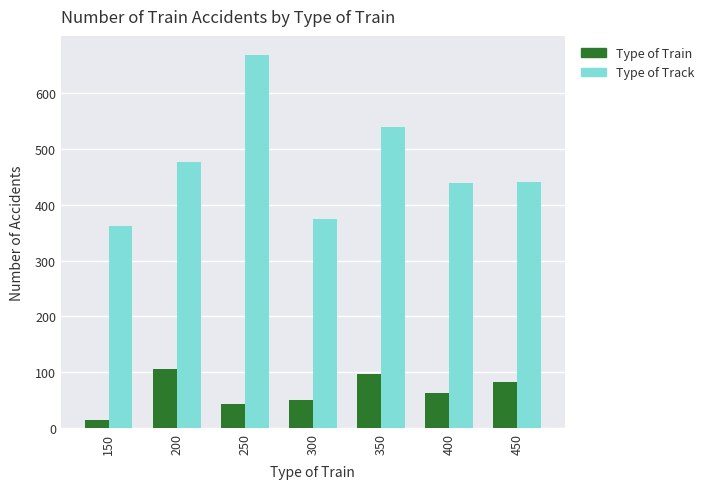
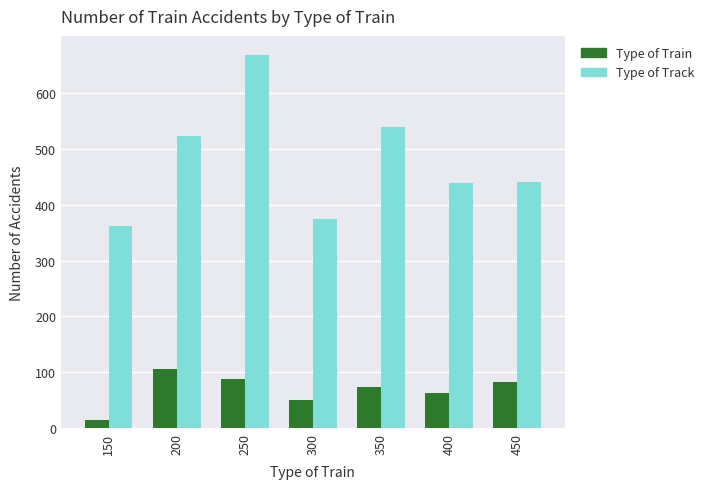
  {
    "Type of Train": {
      "150": 20,
      "200": 110,
-     "250": 40,
+     "250": 90,
      "300": 50,
-     "350": 100,
+     "350": 70,
      "400": 60,
      "450": 80
    },
    "Type of Track": {
      "150": 360,
-     "200": 480,
+     "200": 520,
      "250": 670,
      "300": 370,
      "350": 540,
      "400": 440,
      "450": 440
    }
  }
